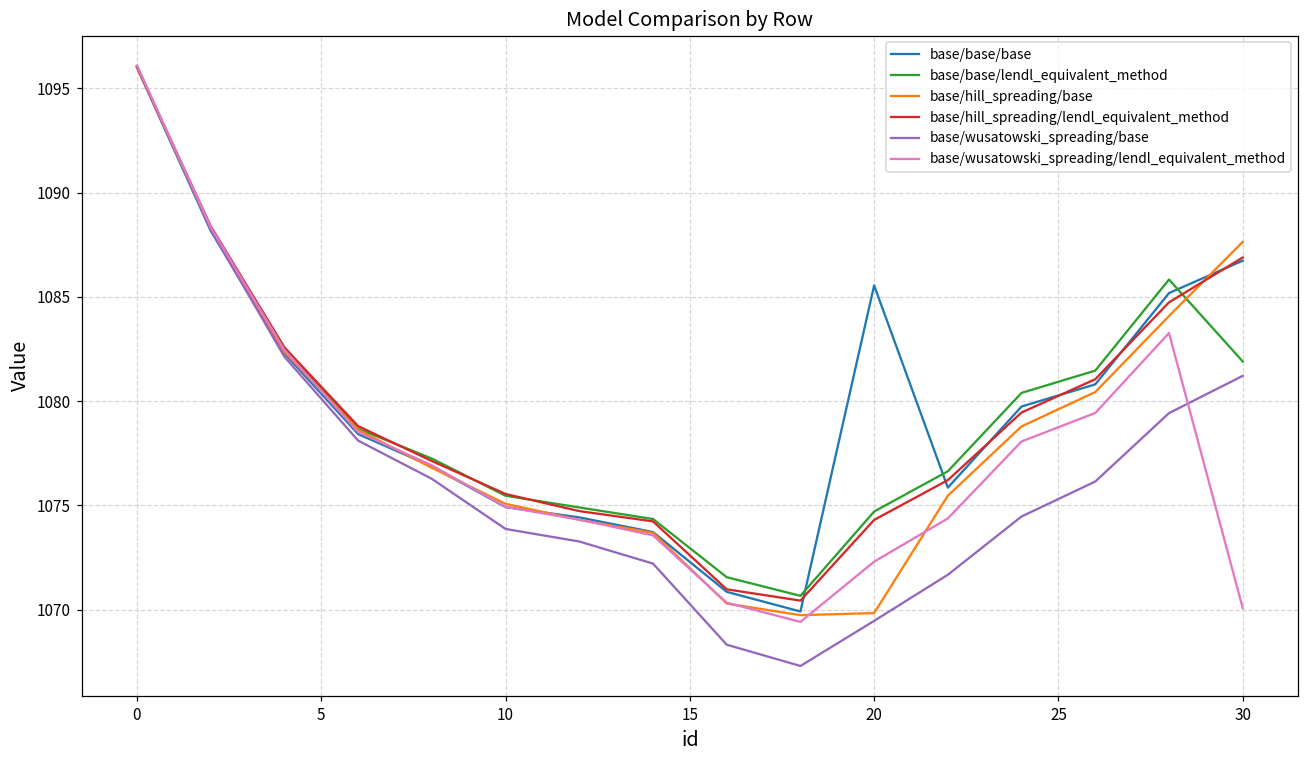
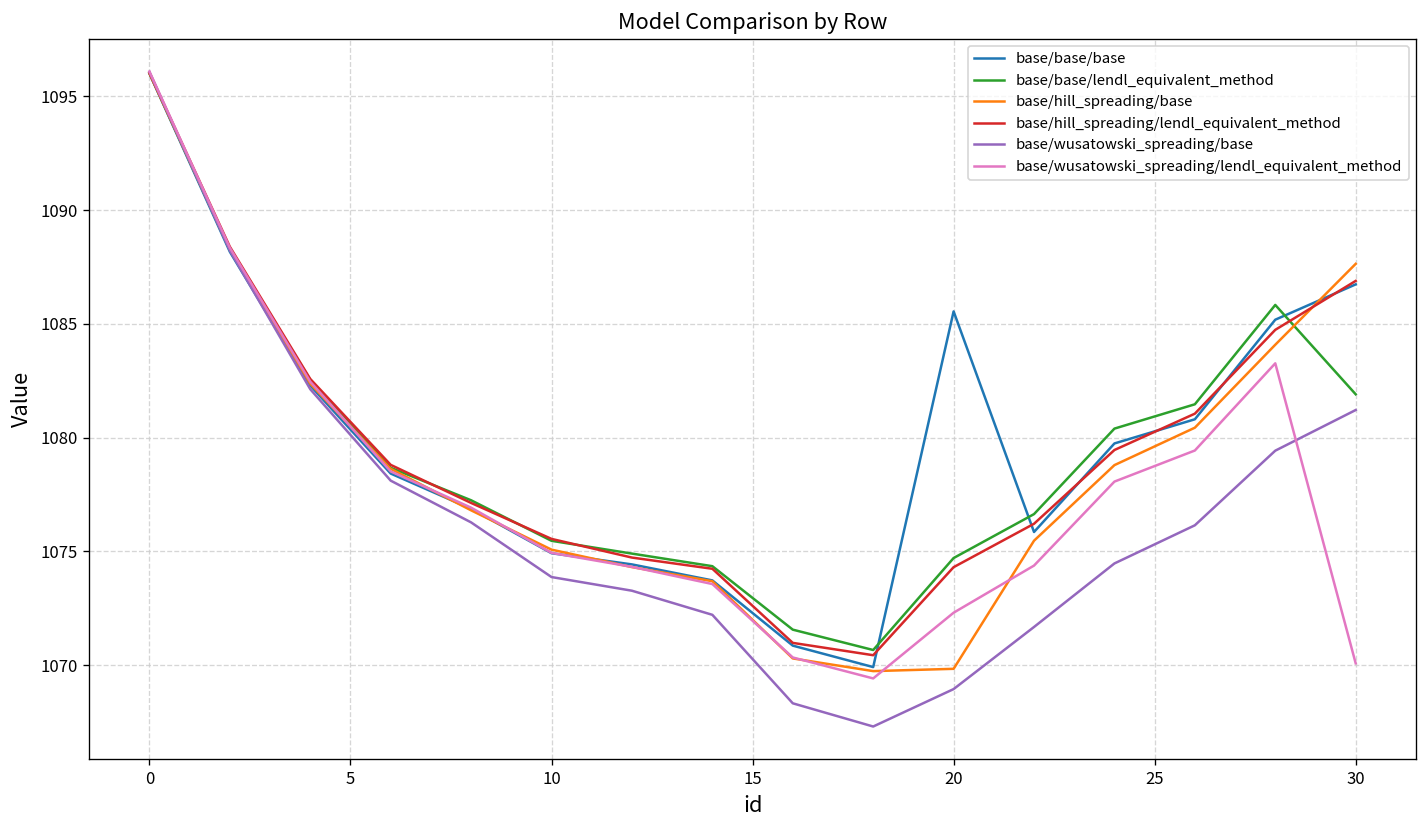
  {
    "base/base/base": {
      "20": 1085.6,
      "30": 1086.7
    },
    "base/base/lendl_equivalent_method": {
      "20": 1074.7,
      "30": 1081.9
    },
    "base/hill_spreading/base": {
      "10": 1075.1,
      "20": 1069.8,
      "30": 1087.6
    },
    "base/hill_spreading/lendl_equivalent_method": {
      "20": 1074.3,
      "30": 1086.9
    },
    "base/wusatowski_spreading/base": {
      "10": 1073.9,
-     "20": 1069.5,
+     "20": 1068.9,
      "30": 1081.2
    },
    "base/wusatowski_spreading/lendl_equivalent_method": {
      "20": 1072.3,
      "30": 1070.1
    }
  }
